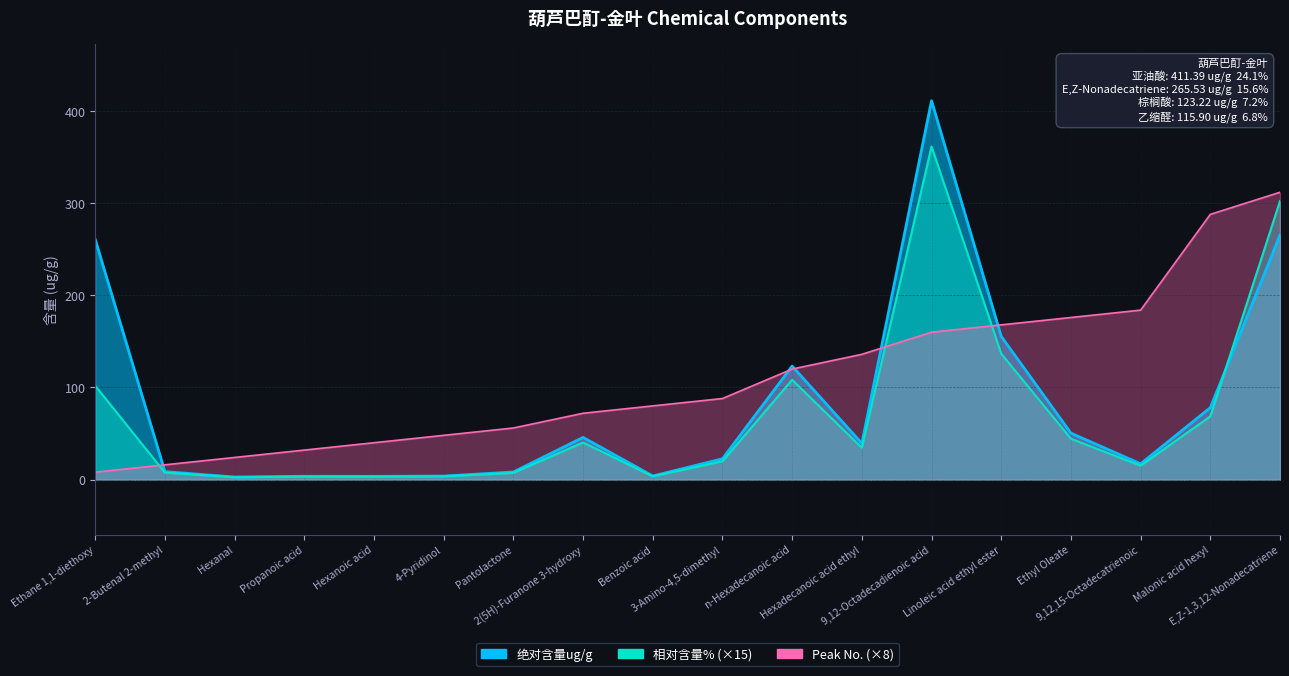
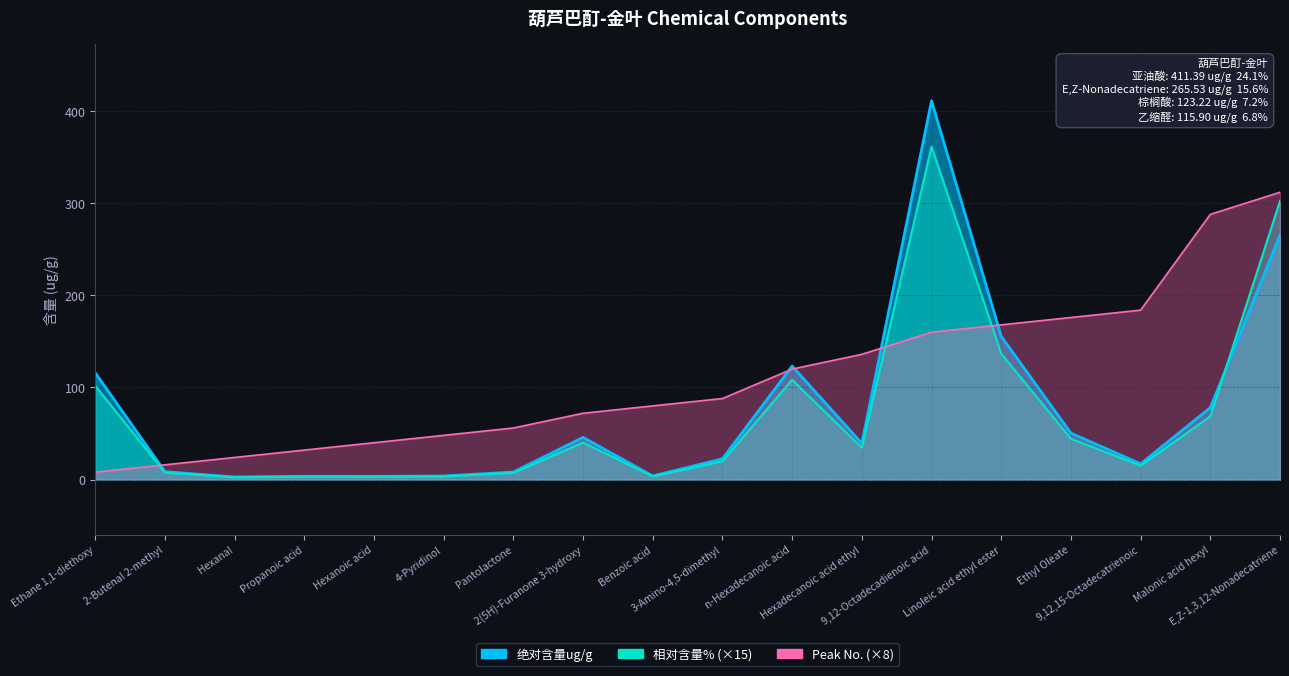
  {
    "绝对含量ug/g": {
-     "Ethane 1,1-diethoxy": 260,
+     "Ethane 1,1-diethoxy": 120,
      "2(5H)-Furanone 3-hydroxy": 50,
      "n-Hexadecanoic acid": 120,
      "Hexadecanoic acid ethyl": 40,
      "9,12-Octadecadienoic acid": 410,
      "Linoleic acid ethyl ester": 160,
      "Ethyl Oleate": 50,
      "Malonic acid hexyl": 80,
      "E,Z-1,3,12-Nonadecatriene": 270
    },
    "相对含量% (×15)": {
      "Ethane 1,1-diethoxy": 100,
      "2(5H)-Furanone 3-hydroxy": 40,
      "n-Hexadecanoic acid": 110,
      "Hexadecanoic acid ethyl": 30,
      "9,12-Octadecadienoic acid": 360,
      "Linoleic acid ethyl ester": 140,
      "Ethyl Oleate": 40,
      "Malonic acid hexyl": 70,
      "E,Z-1,3,12-Nonadecatriene": 300
    },
    "Peak No. (×8)": {
      "Ethane 1,1-diethoxy": 10,
      "2-Butenal 2-methyl": 20,
      "Hexanal": 20,
      "Propanoic acid": 30,
      "Hexanoic acid": 40,
      "4-Pyridinol": 50,
      "Pantolactone": 60,
      "2(5H)-Furanone 3-hydroxy": 70,
      "Benzoic acid": 80,
      "3-Amino-4,5-dimethyl": 90,
      "n-Hexadecanoic acid": 120,
      "Hexadecanoic acid ethyl": 140,
      "9,12-Octadecadienoic acid": 160,
      "Linoleic acid ethyl ester": 170,
      "Ethyl Oleate": 180,
      "9,12,15-Octadecatrienoic": 180,
      "Malonic acid hexyl": 290,
      "E,Z-1,3,12-Nonadecatriene": 310
    }
  }
